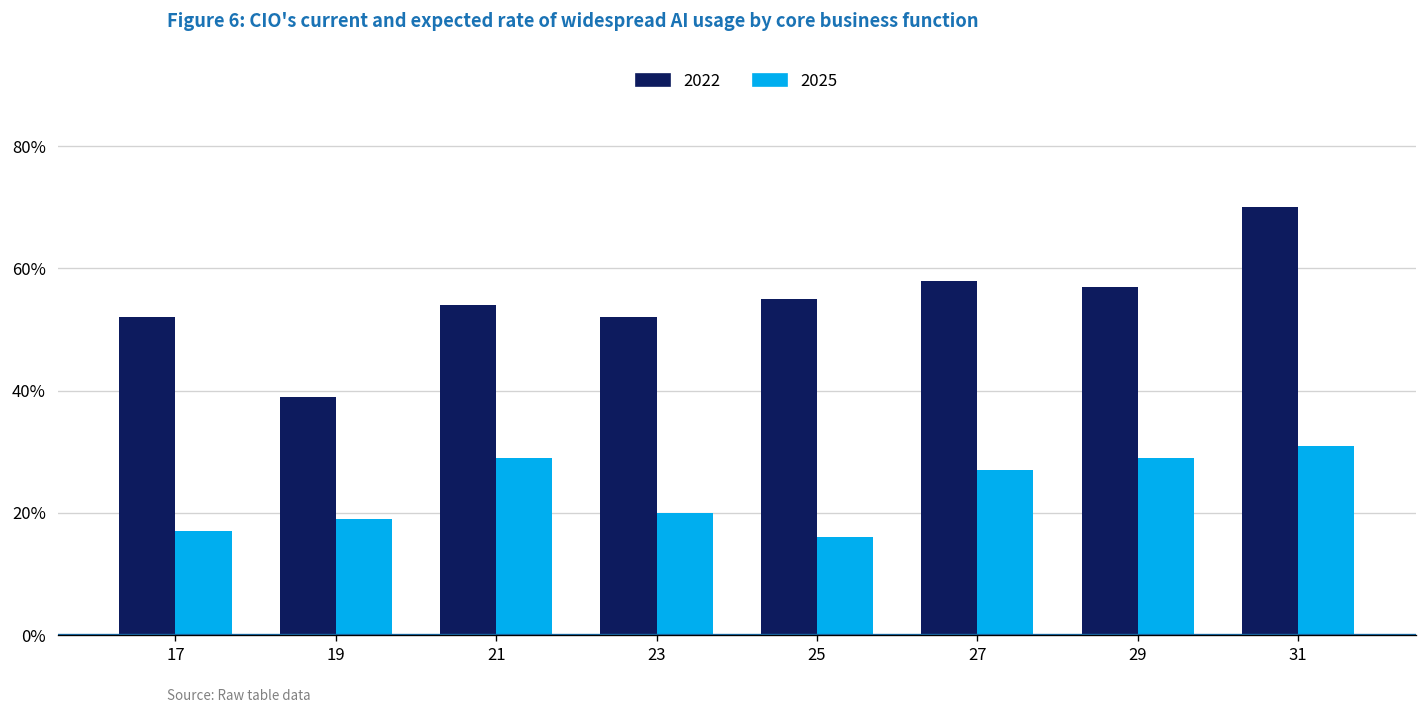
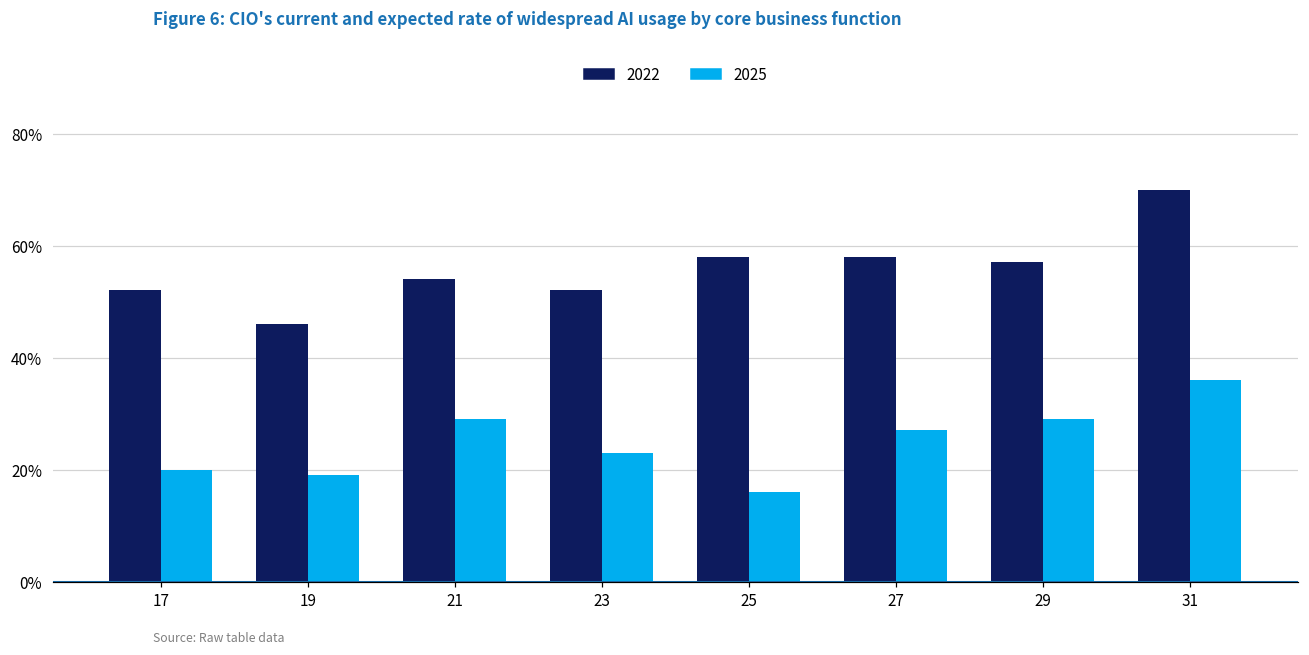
  {
    "2022": {
      "17": "52%",
-     "19": "39%",
+     "19": "46%",
      "21": "54%",
      "23": "52%",
-     "25": "55%",
+     "25": "58%",
      "27": "58%",
      "29": "57%",
      "31": "70%"
    },
    "2025": {
-     "17": "17%",
+     "17": "20%",
      "19": "19%",
      "21": "29%",
-     "23": "20%",
+     "23": "23%",
      "25": "16%",
      "27": "27%",
      "29": "29%",
-     "31": "31%"
+     "31": "36%"
    }
  }
